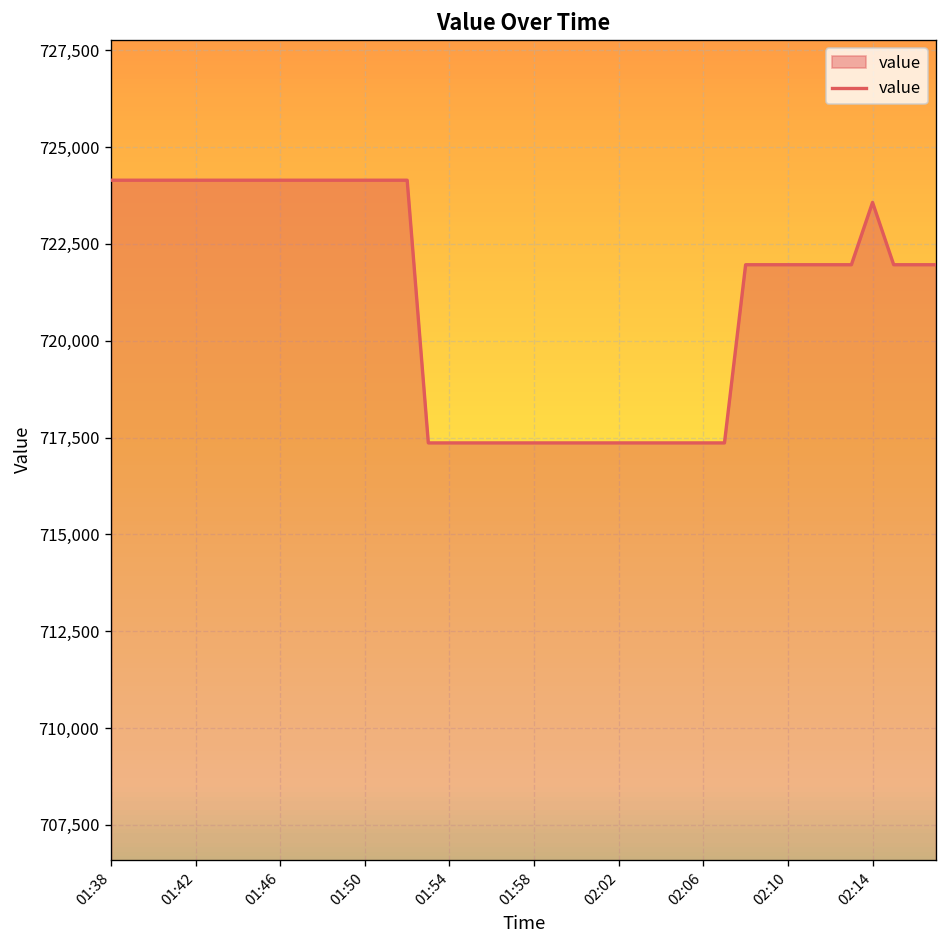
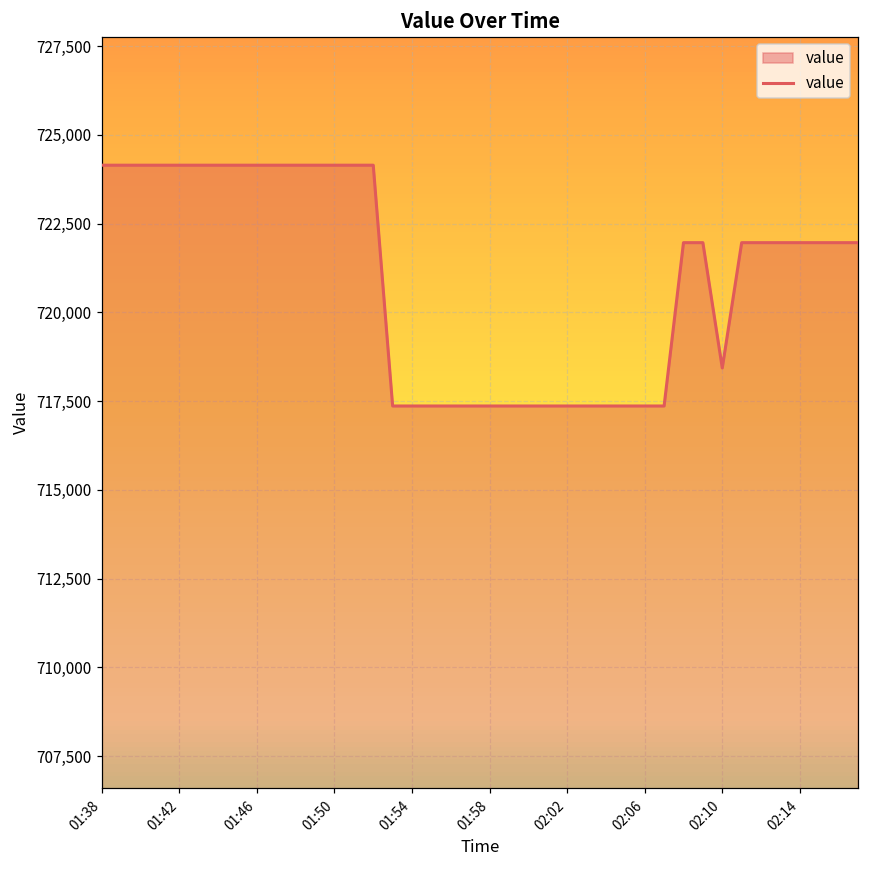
  {
    "01:38": "724,100",
    "01:42": "724,100",
    "01:46": "724,100",
    "01:50": "724,100",
    "01:54": "717,400",
    "01:58": "717,400",
    "02:02": "717,400",
    "02:06": "717,400",
-   "02:10": "722,000",
-   "02:14": "723,600"
+   "02:10": "718,400",
+   "02:14": "722,000"
  }
